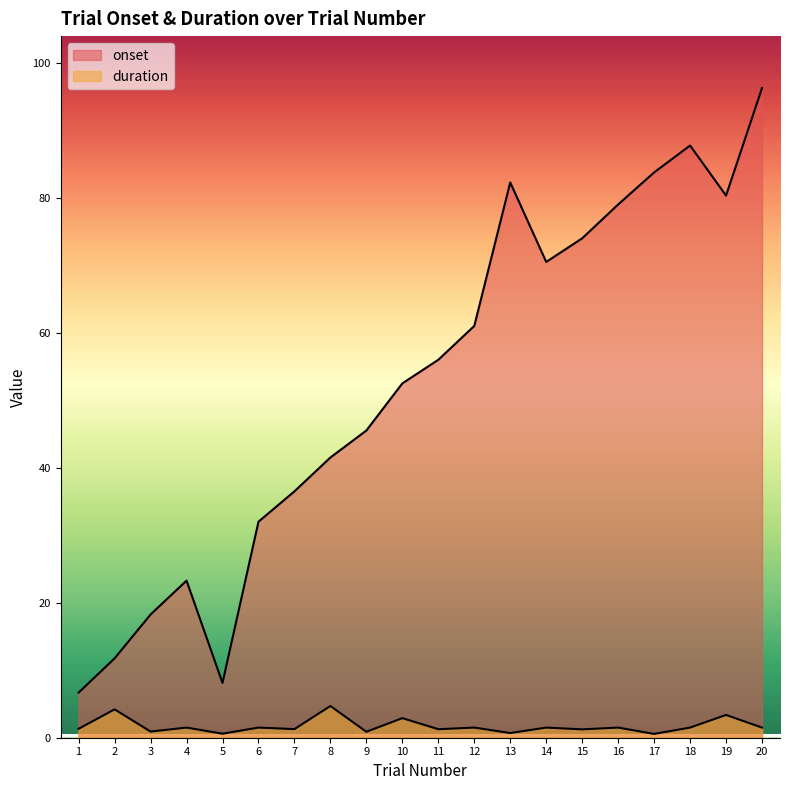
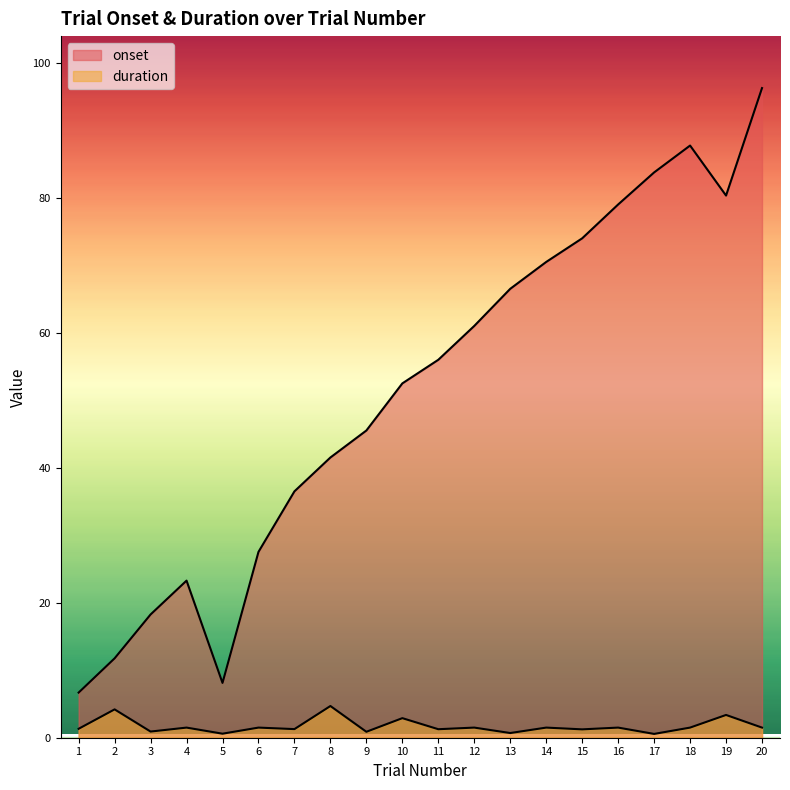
  {
    "onset": {
      "1": 7,
      "2": 12,
      "3": 18,
      "4": 23,
      "5": 8,
-     "6": 32,
+     "6": 28,
      "7": 37,
      "8": 42,
      "9": 46,
      "10": 53,
      "11": 56,
      "12": 61,
-     "13": 82,
+     "13": 67,
      "14": 71,
      "15": 74,
      "16": 79,
      "17": 84,
      "18": 88,
      "19": 80,
      "20": 96
    },
    "duration": {
      "1": 1,
      "2": 4,
      "3": 1,
      "4": 2,
      "5": 1,
      "6": 2,
      "7": 1,
      "8": 5,
      "9": 1,
      "10": 3,
      "11": 1,
      "12": 2,
      "13": 1,
      "14": 2,
      "15": 1,
      "16": 2,
      "17": 1,
      "18": 2,
      "19": 3,
      "20": 2
    }
  }
